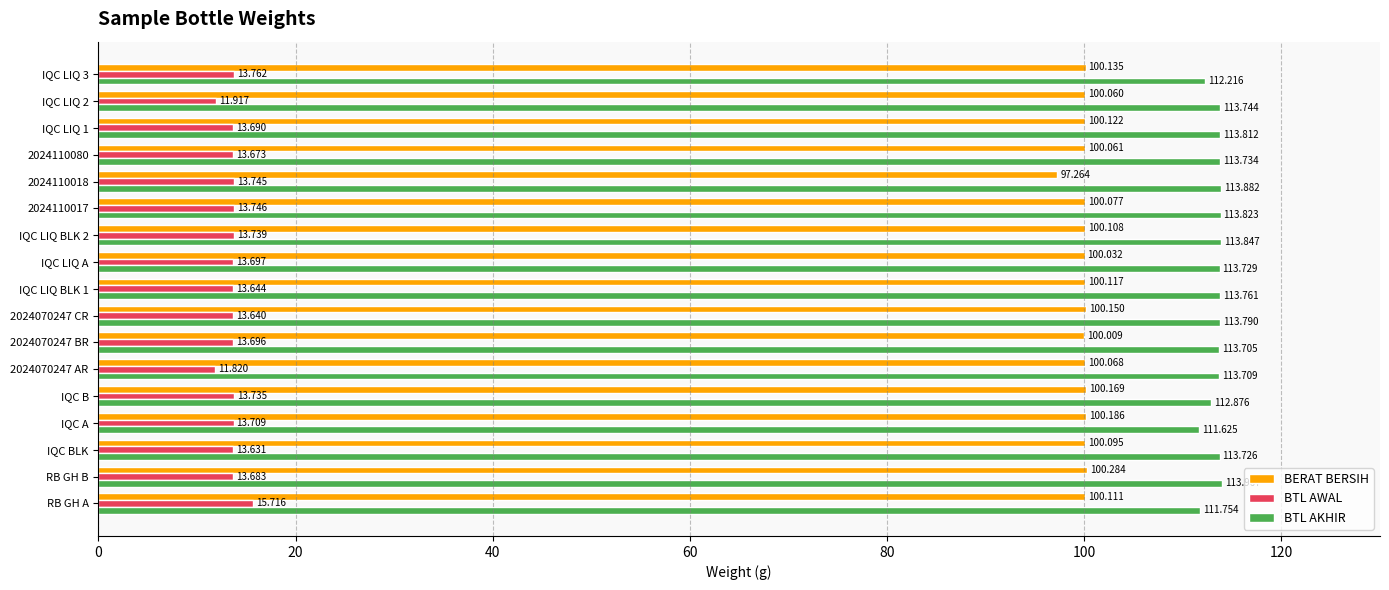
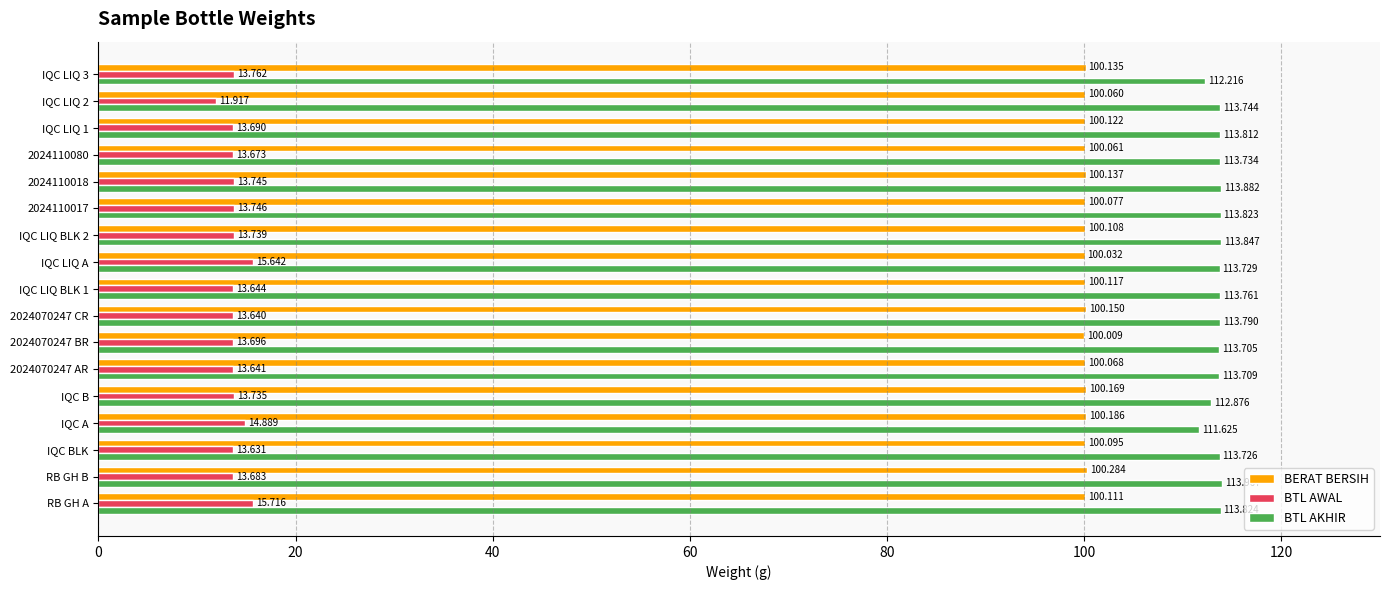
  {
    "BERAT BERSIH": {
      "IQC LIQ 3": 100.135,
      "IQC LIQ 2": 100.060,
      "IQC LIQ 1": 100.122,
      "2024110080": 100.061,
-     "2024110018": 97.264,
+     "2024110018": 100.137,
      "2024110017": 100.077,
      "IQC LIQ BLK 2": 100.108,
      "IQC LIQ A": 100.032,
      "IQC LIQ BLK 1": 100.117,
      "2024070247 CR": 100.150,
      "2024070247 BR": 100.009,
      "2024070247 AR": 100.068,
      "IQC B": 100.169,
      "IQC A": 100.186,
      "IQC BLK": 100.095,
      "RB GH B": 100.284,
      "RB GH A": 100.111
    },
    "BTL AWAL": {
      "IQC LIQ 3": 13.762,
      "IQC LIQ 2": 11.917,
      "IQC LIQ 1": 13.690,
      "2024110080": 13.673,
      "2024110018": 13.745,
      "2024110017": 13.746,
      "IQC LIQ BLK 2": 13.739,
-     "IQC LIQ A": 13.697,
+     "IQC LIQ A": 15.642,
      "IQC LIQ BLK 1": 13.644,
      "2024070247 CR": 13.640,
      "2024070247 BR": 13.696,
-     "2024070247 AR": 11.820,
+     "2024070247 AR": 13.641,
      "IQC B": 13.735,
-     "IQC A": 13.709,
+     "IQC A": 14.889,
      "IQC BLK": 13.631,
      "RB GH B": 13.683,
      "RB GH A": 15.716
    },
    "BTL AKHIR": {
-     "RB GH A": 112
+     "RB GH A": 114
    }
  }
